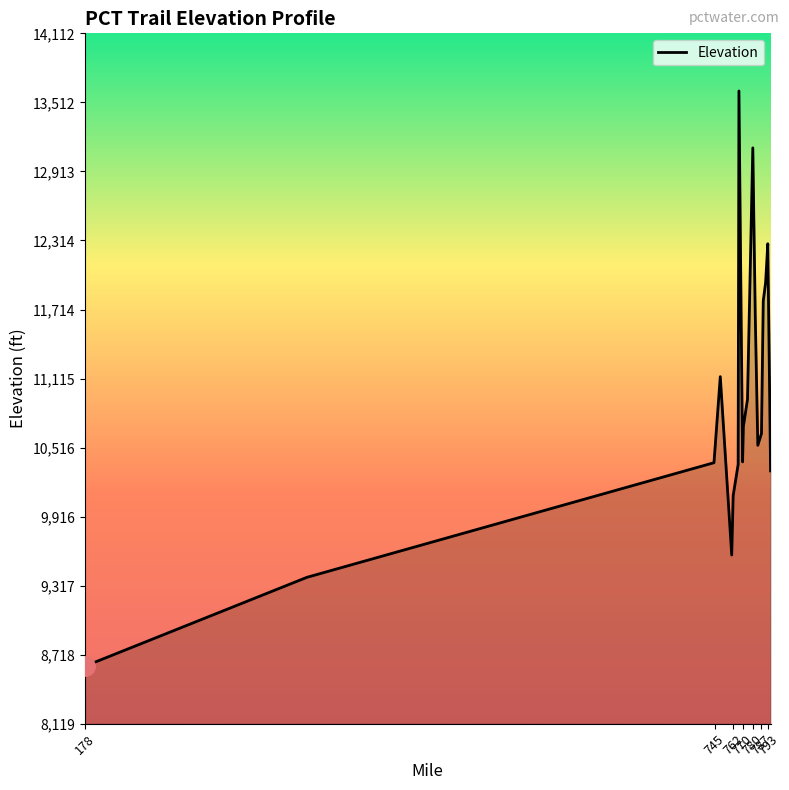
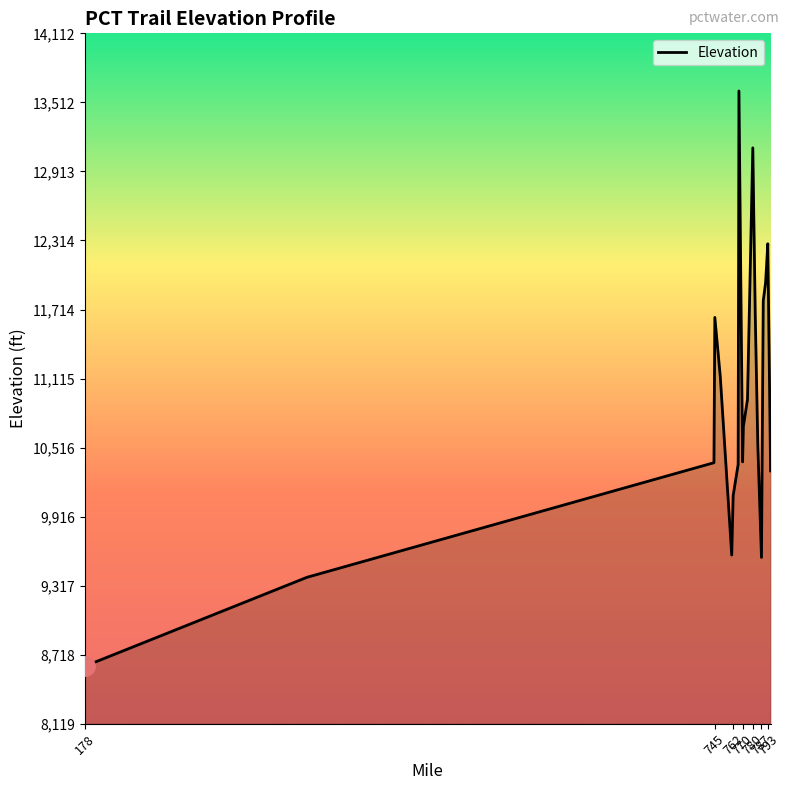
  {
    "Elevation": {
-     "745": "10,490",
+     "745": "11,650",
      "762": "10,100",
      "770": "10,390",
      "780": "13,120",
-     "787": "10,640",
+     "787": "9,560",
      "793": "12,290"
    }
  }
